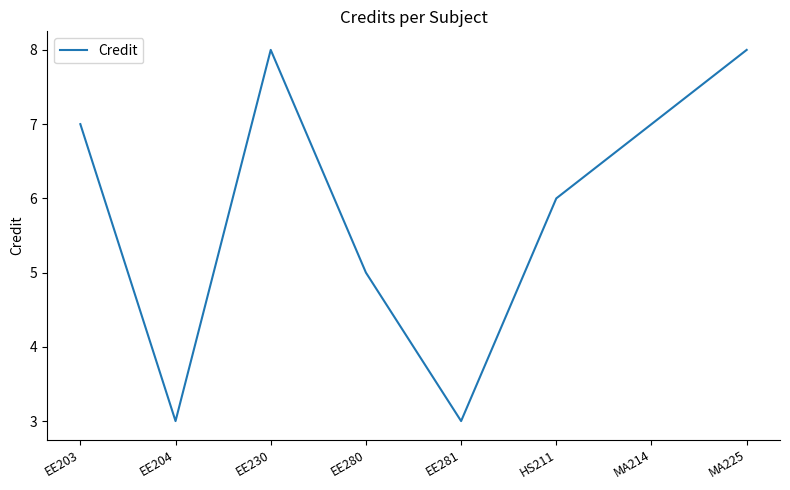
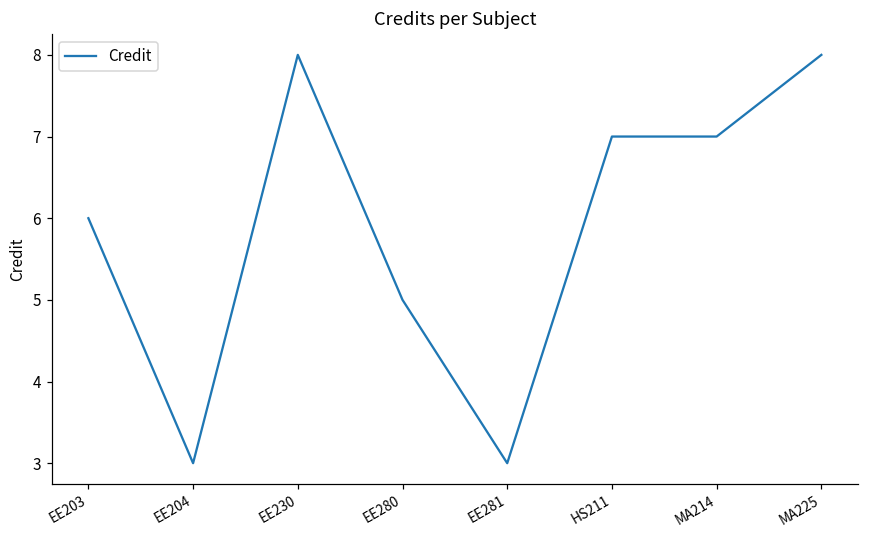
  {
-   "EE203": 7,
+   "EE203": 6,
    "EE204": 3,
    "EE230": 8,
    "EE280": 5,
    "EE281": 3,
-   "HS211": 6,
+   "HS211": 7,
    "MA214": 7,
    "MA225": 8
  }
